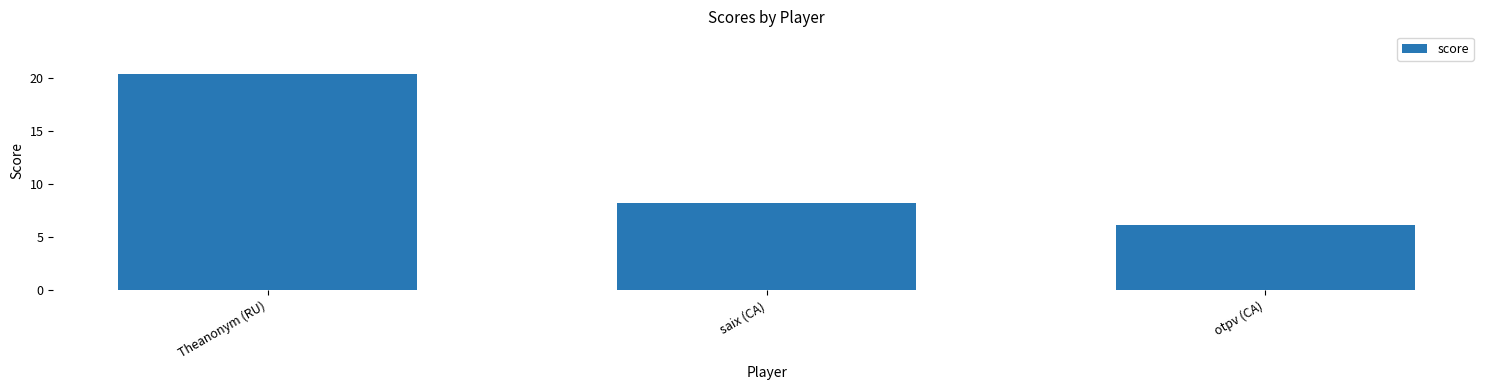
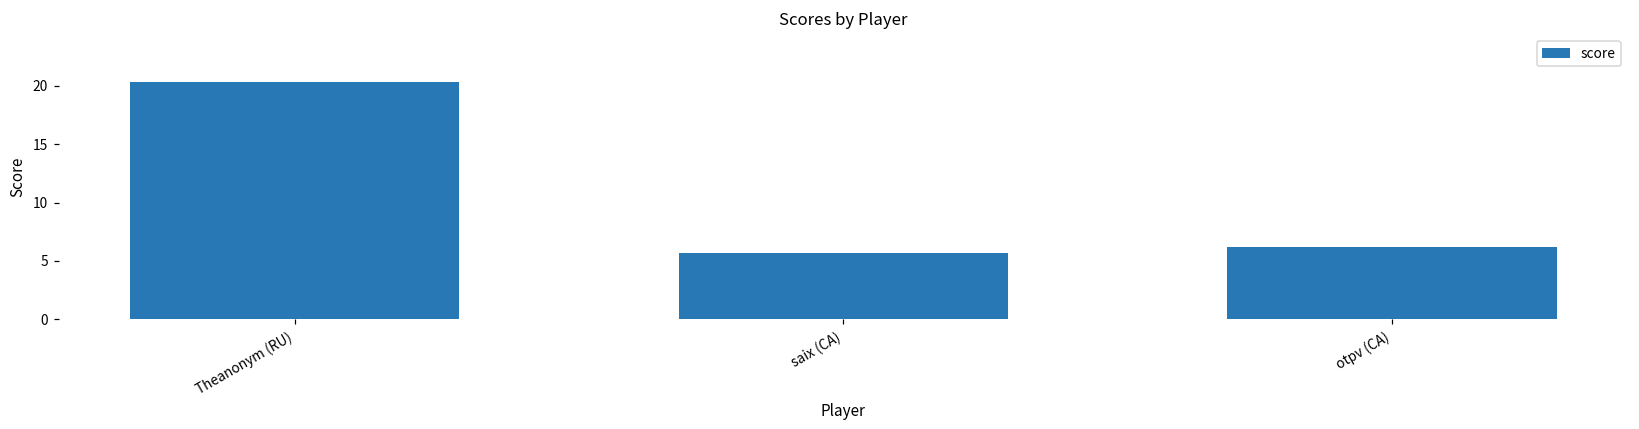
  {
    "Theanonym (RU)": 20.3,
-   "saix (CA)": 8.2,
+   "saix (CA)": 5.7,
    "otpv (CA)": 6.2
  }
